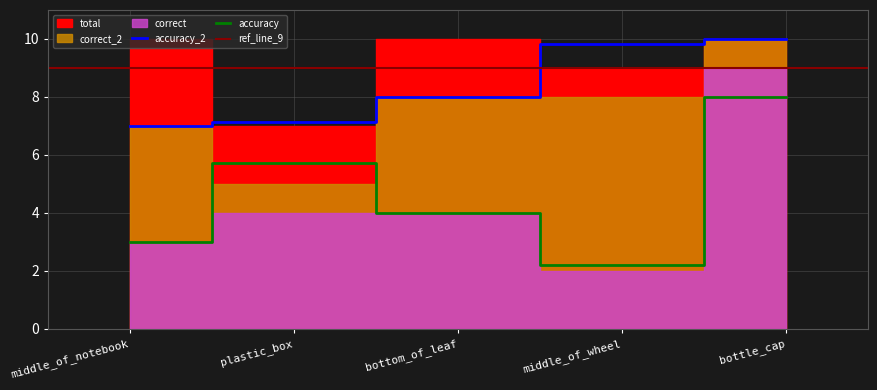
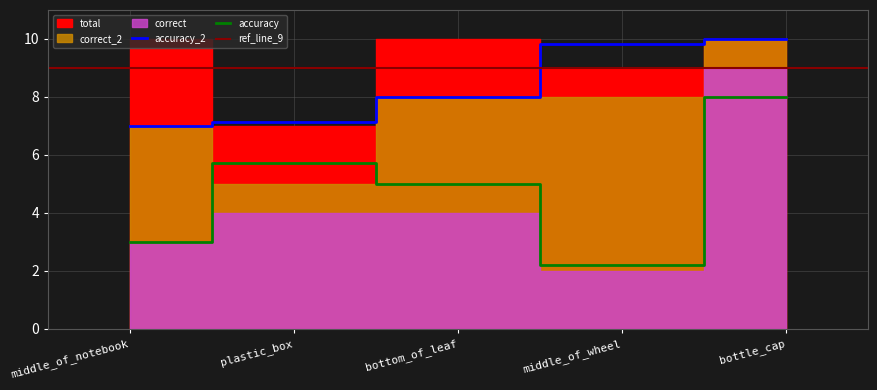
  {
    "accuracy_2": {
      "plastic_box": 7.1,
      "bottom_of_leaf": 8.0,
      "middle_of_wheel": 9.8
    },
    "accuracy": {
      "plastic_box": 5.7,
-     "bottom_of_leaf": 4.0,
+     "bottom_of_leaf": 5.0,
      "middle_of_wheel": 2.2,
      "bottle_cap": 8.0
    }
  }
